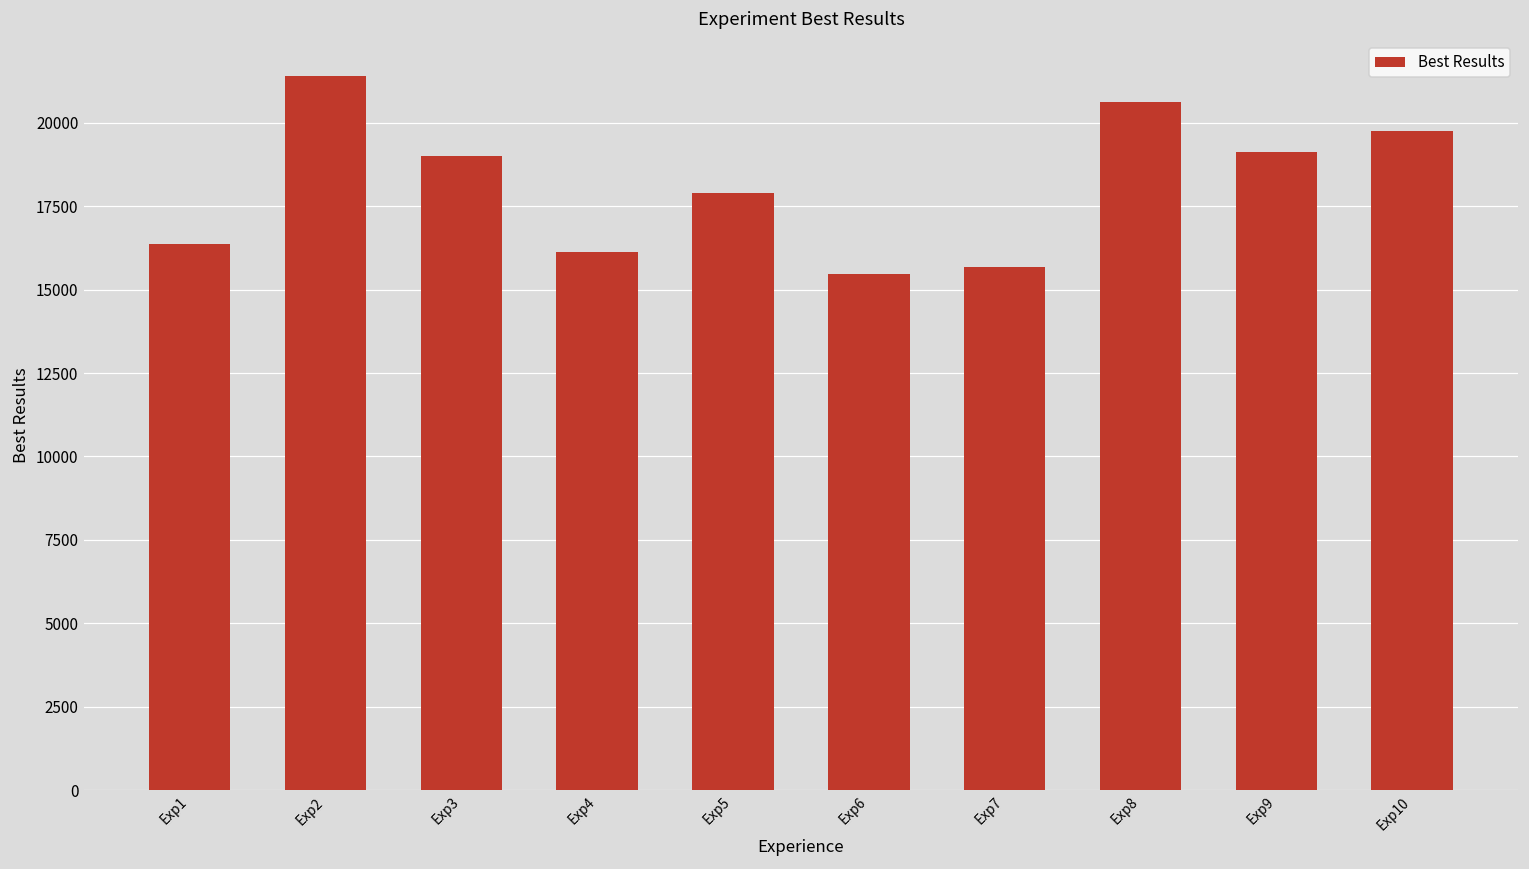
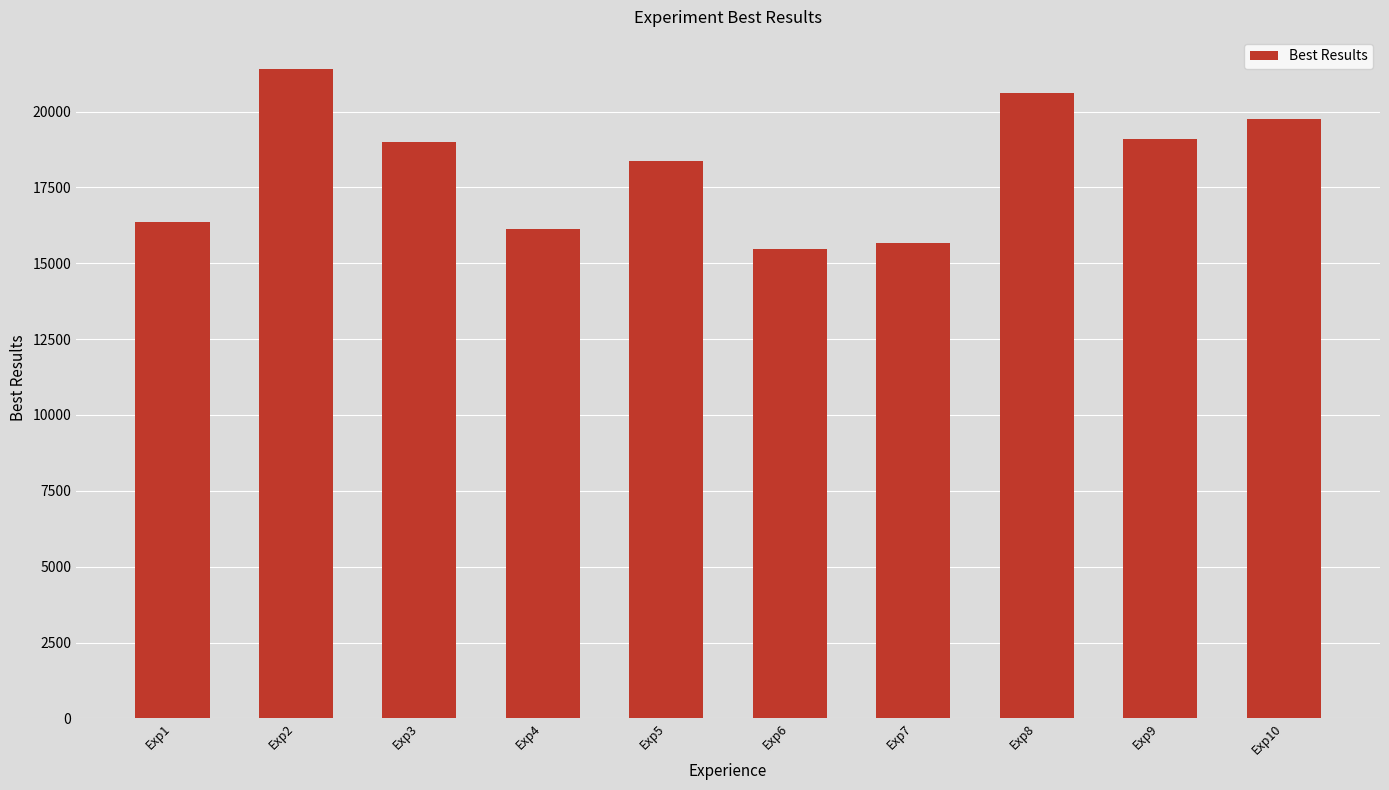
  {
    "Exp1": 16400,
    "Exp2": 21400,
    "Exp3": 19000,
    "Exp4": 16100,
-   "Exp5": 17900,
+   "Exp5": 18400,
    "Exp6": 15500,
    "Exp7": 15700,
    "Exp8": 20600,
    "Exp9": 19100,
    "Exp10": 19700
  }
